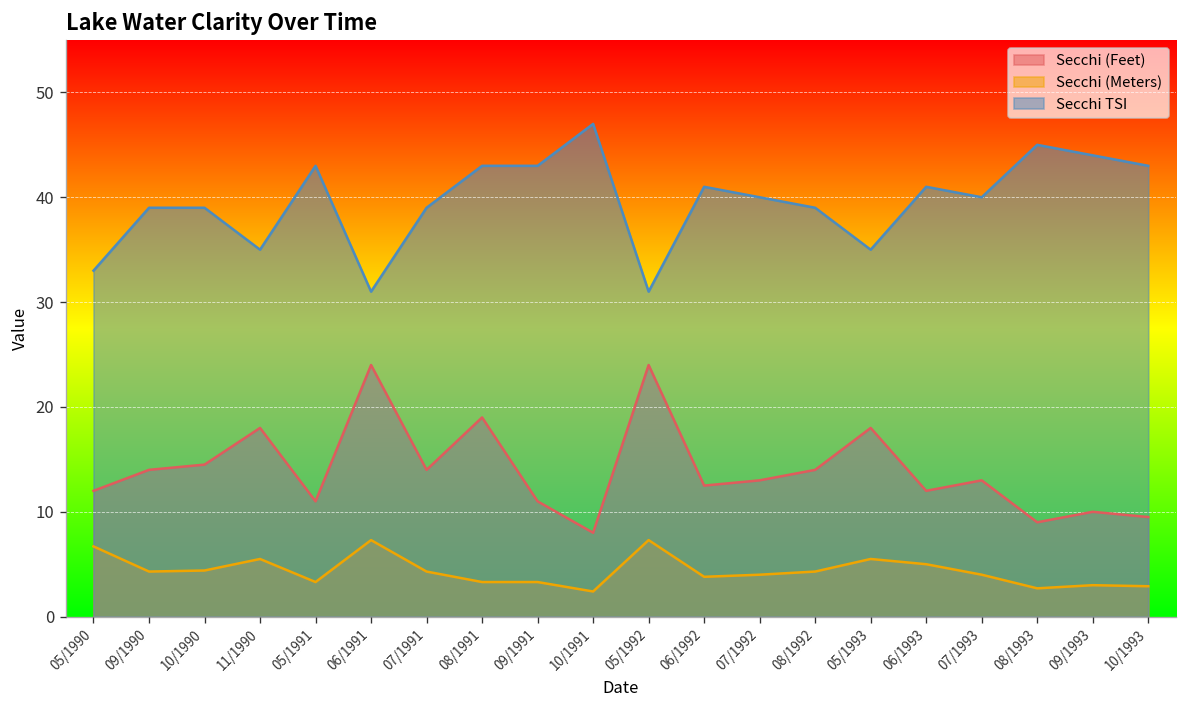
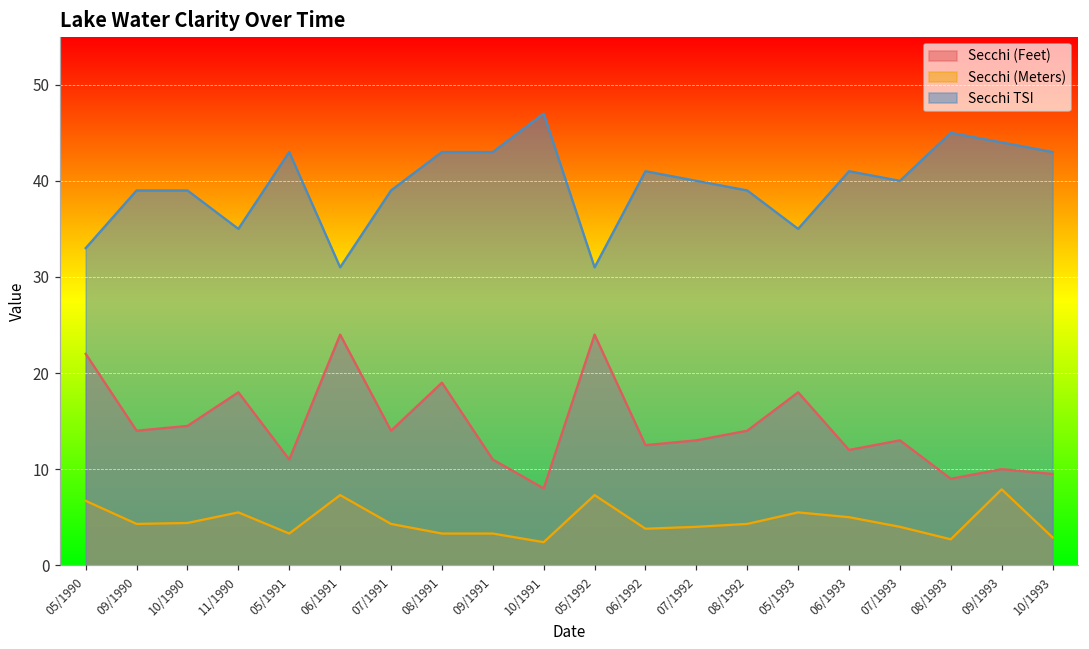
  {
    "Secchi (Feet)": {
-     "05/1990": 12,
+     "05/1990": 22,
      "09/1990": 14,
      "10/1990": 15,
      "11/1990": 18,
      "05/1991": 11,
      "06/1991": 24,
      "07/1991": 14,
      "08/1991": 19,
      "09/1991": 11,
      "10/1991": 8,
      "05/1992": 24,
      "06/1992": 13,
      "07/1992": 13,
      "08/1992": 14,
      "05/1993": 18,
      "06/1993": 12,
      "07/1993": 13,
      "08/1993": 9,
      "09/1993": 10,
      "10/1993": 10
    },
    "Secchi (Meters)": {
      "05/1990": 7,
      "09/1990": 4,
      "10/1990": 4,
      "11/1990": 6,
      "05/1991": 3,
      "06/1991": 7,
      "07/1991": 4,
      "08/1991": 3,
      "09/1991": 3,
      "10/1991": 2,
      "05/1992": 7,
      "06/1992": 4,
      "07/1992": 4,
      "08/1992": 4,
      "05/1993": 6,
      "06/1993": 5,
      "07/1993": 4,
      "08/1993": 3,
-     "09/1993": 3,
+     "09/1993": 8,
      "10/1993": 3
    },
    "Secchi TSI": {
      "05/1990": 33,
      "09/1990": 39,
      "10/1990": 39,
      "11/1990": 35,
      "05/1991": 43,
      "06/1991": 31,
      "07/1991": 39,
      "08/1991": 43,
      "09/1991": 43,
      "10/1991": 47,
      "05/1992": 31,
      "06/1992": 41,
      "07/1992": 40,
      "08/1992": 39,
      "05/1993": 35,
      "06/1993": 41,
      "07/1993": 40,
      "08/1993": 45,
      "09/1993": 44,
      "10/1993": 43
    }
  }
